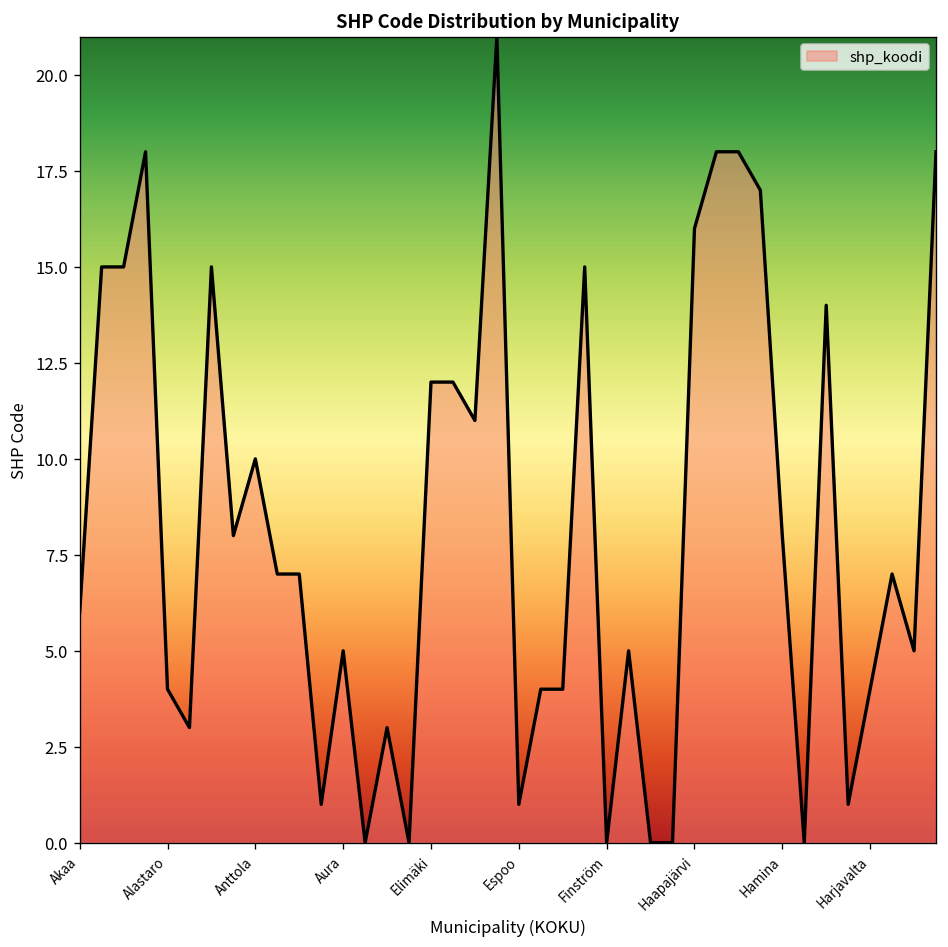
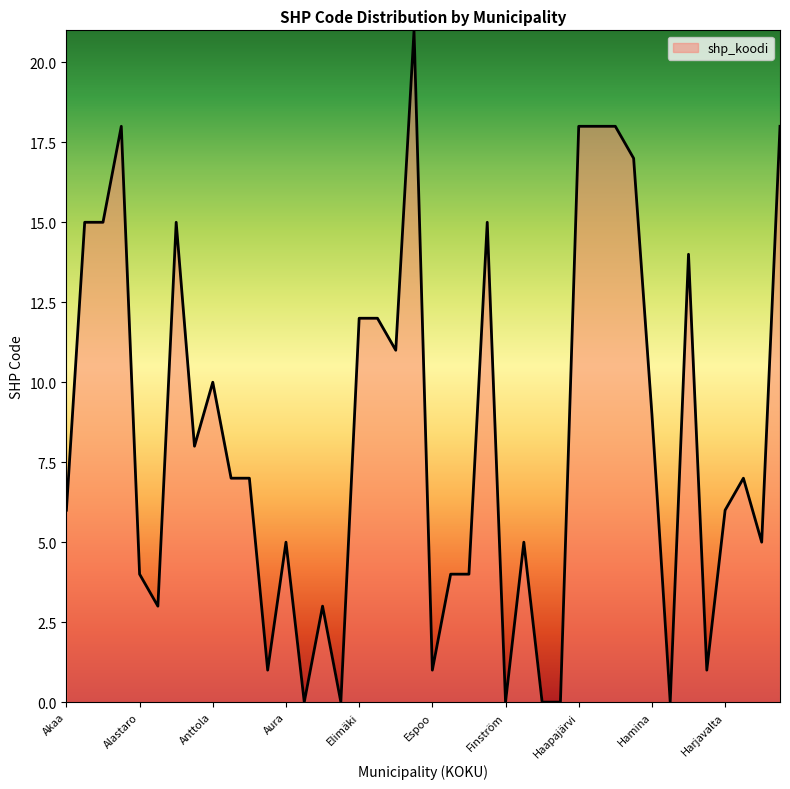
  {
    "Akaa": 6,
    "Alastaro": 4,
    "Anttola": 10,
    "Aura": 5,
    "Elimäki": 12,
    "Espoo": 1,
    "Finström": 0,
-   "Haapajärvi": 16,
-   "Hamina": 8,
-   "Harjavalta": 4
+   "Haapajärvi": 18,
+   "Hamina": 9,
+   "Harjavalta": 6
  }
